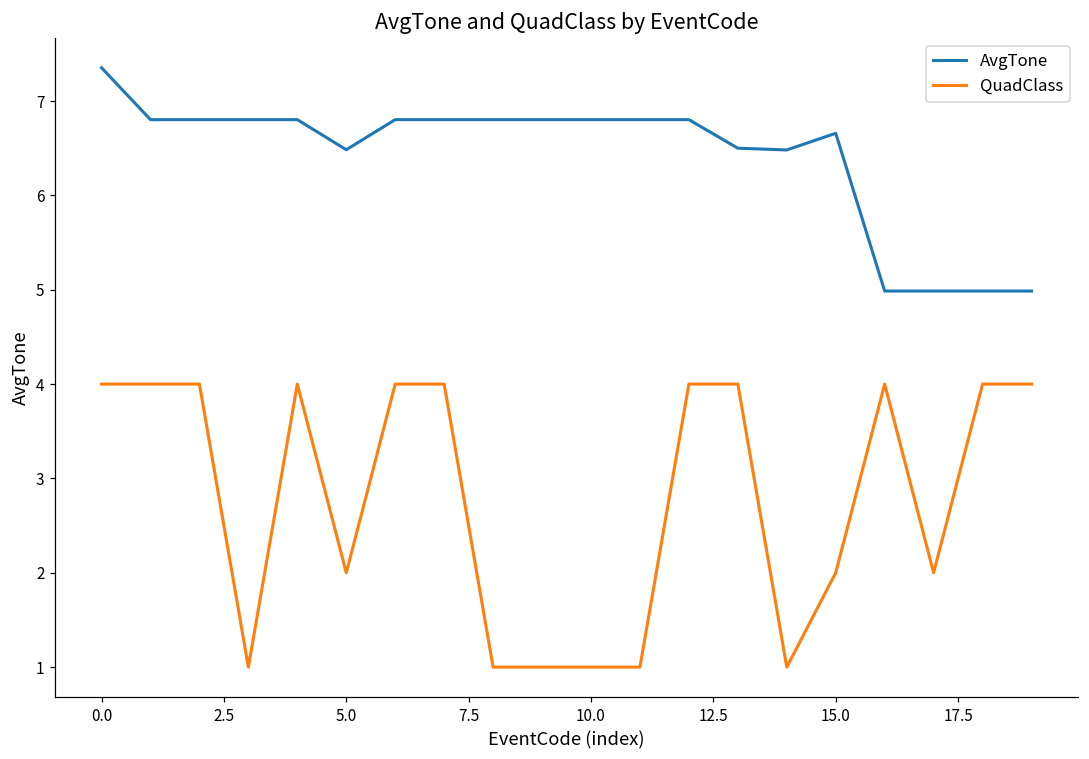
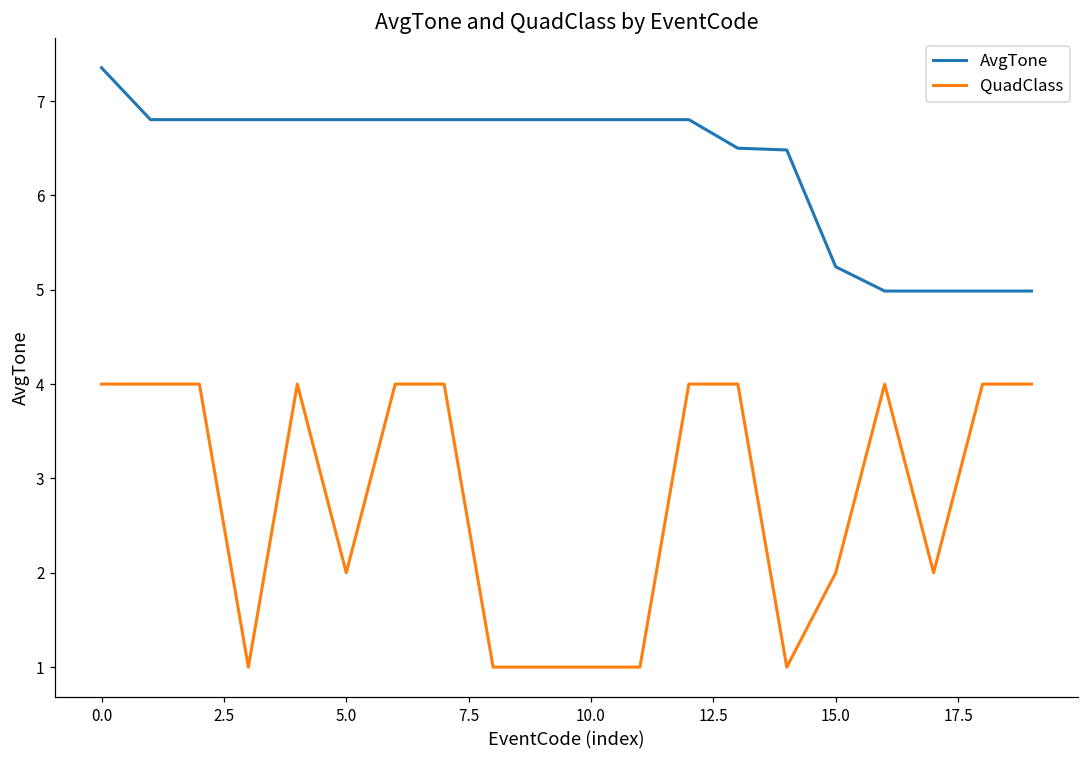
  {
    "AvgTone": {
      "0.0": 7.4,
-     "5.0": 6.5,
+     "5.0": 6.8,
      "10.0": 6.8,
-     "15.0": 6.7
+     "15.0": 5.2
    },
    "QuadClass": {
      "0.0": 4.0,
      "5.0": 2.0,
      "10.0": 1.0,
      "15.0": 2.0
    }
  }
